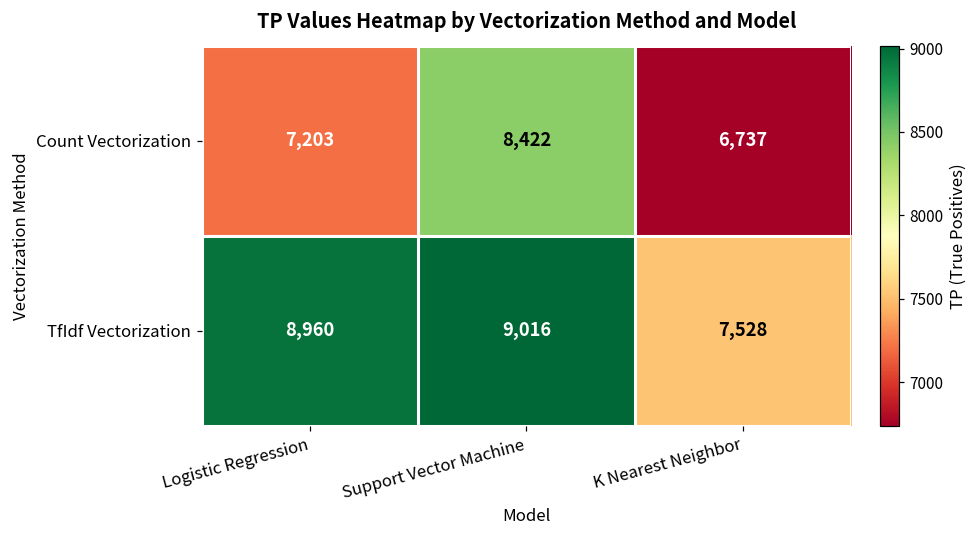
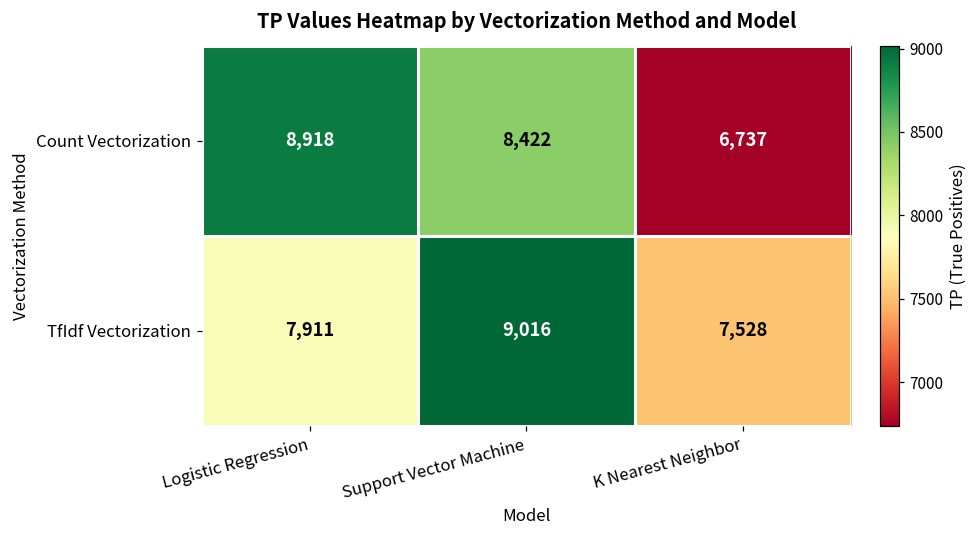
  {
    "Count Vectorization": {
-     "Logistic Regression": "7,203",
+     "Logistic Regression": "8,918",
      "Support Vector Machine": "8,422",
      "K Nearest Neighbor": "6,737"
    },
    "TfIdf Vectorization": {
-     "Logistic Regression": "8,960",
+     "Logistic Regression": "7,911",
      "Support Vector Machine": "9,016",
      "K Nearest Neighbor": "7,528"
    }
  }
